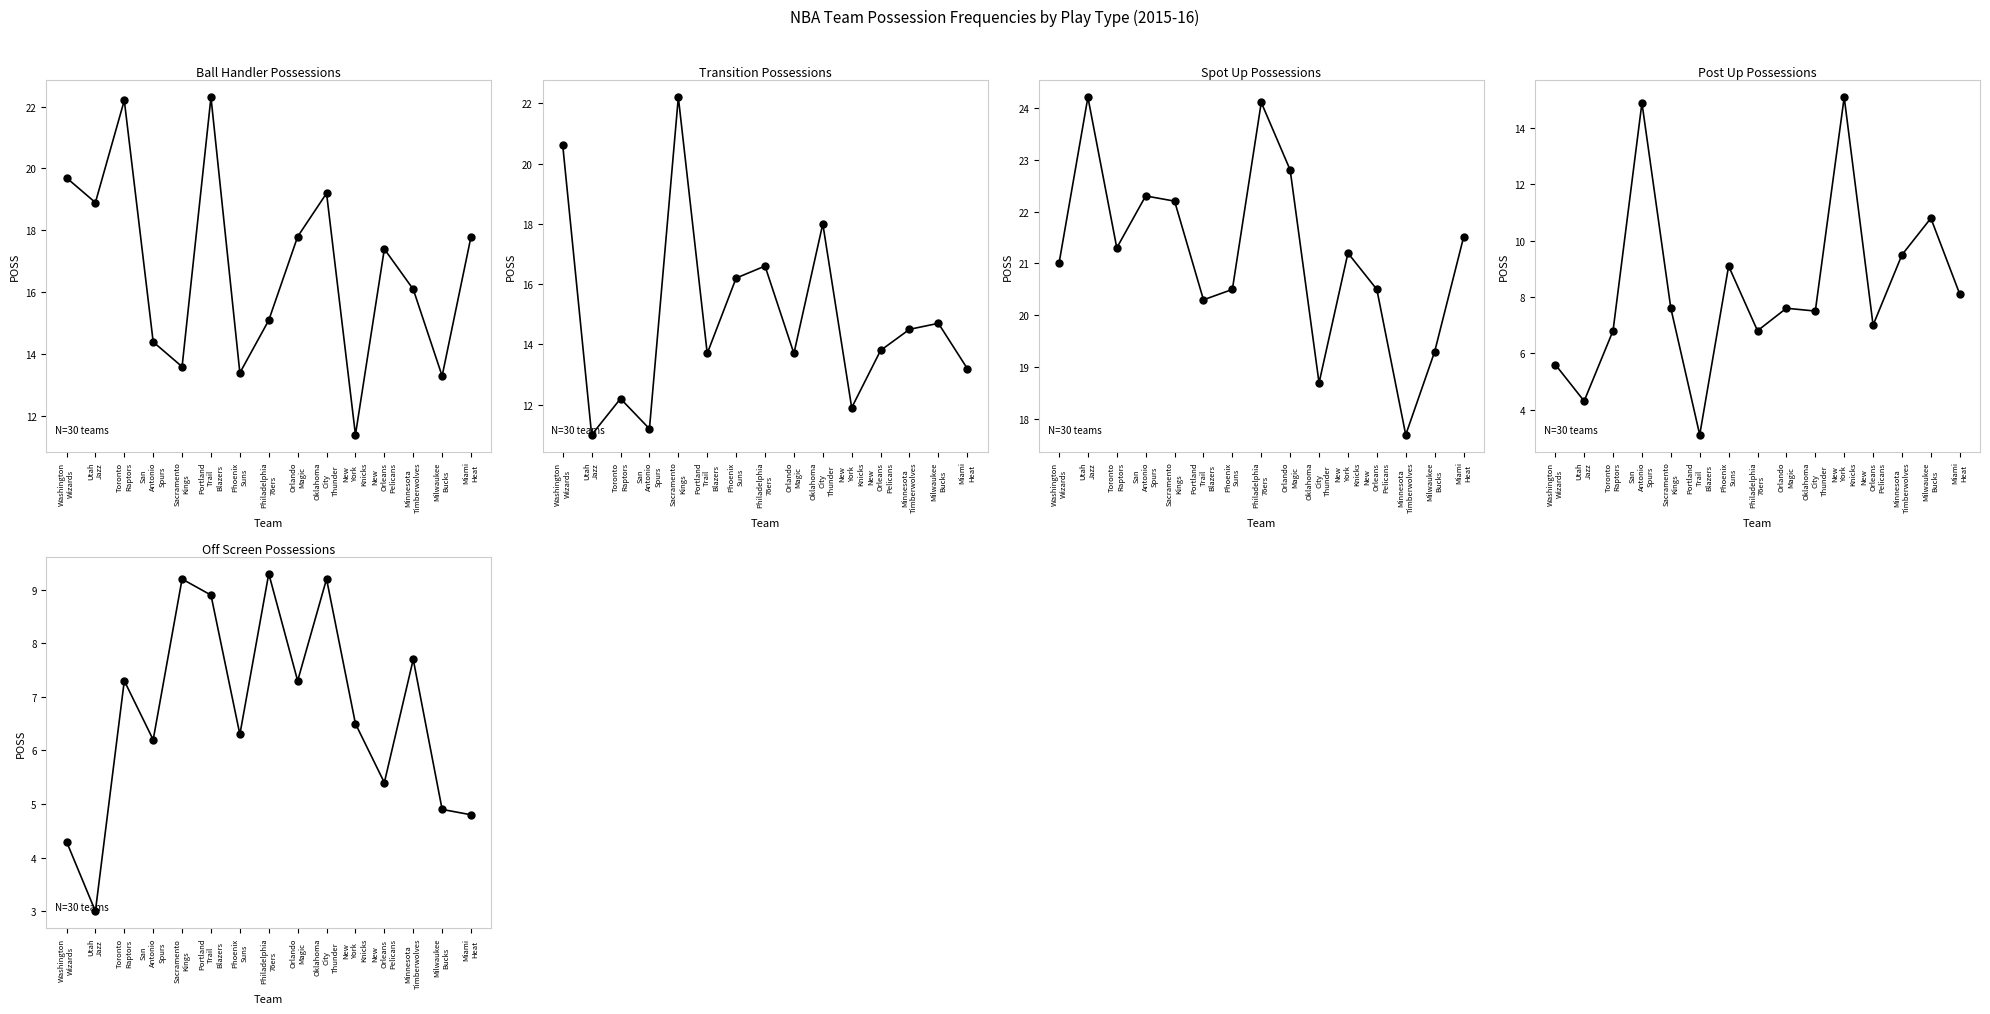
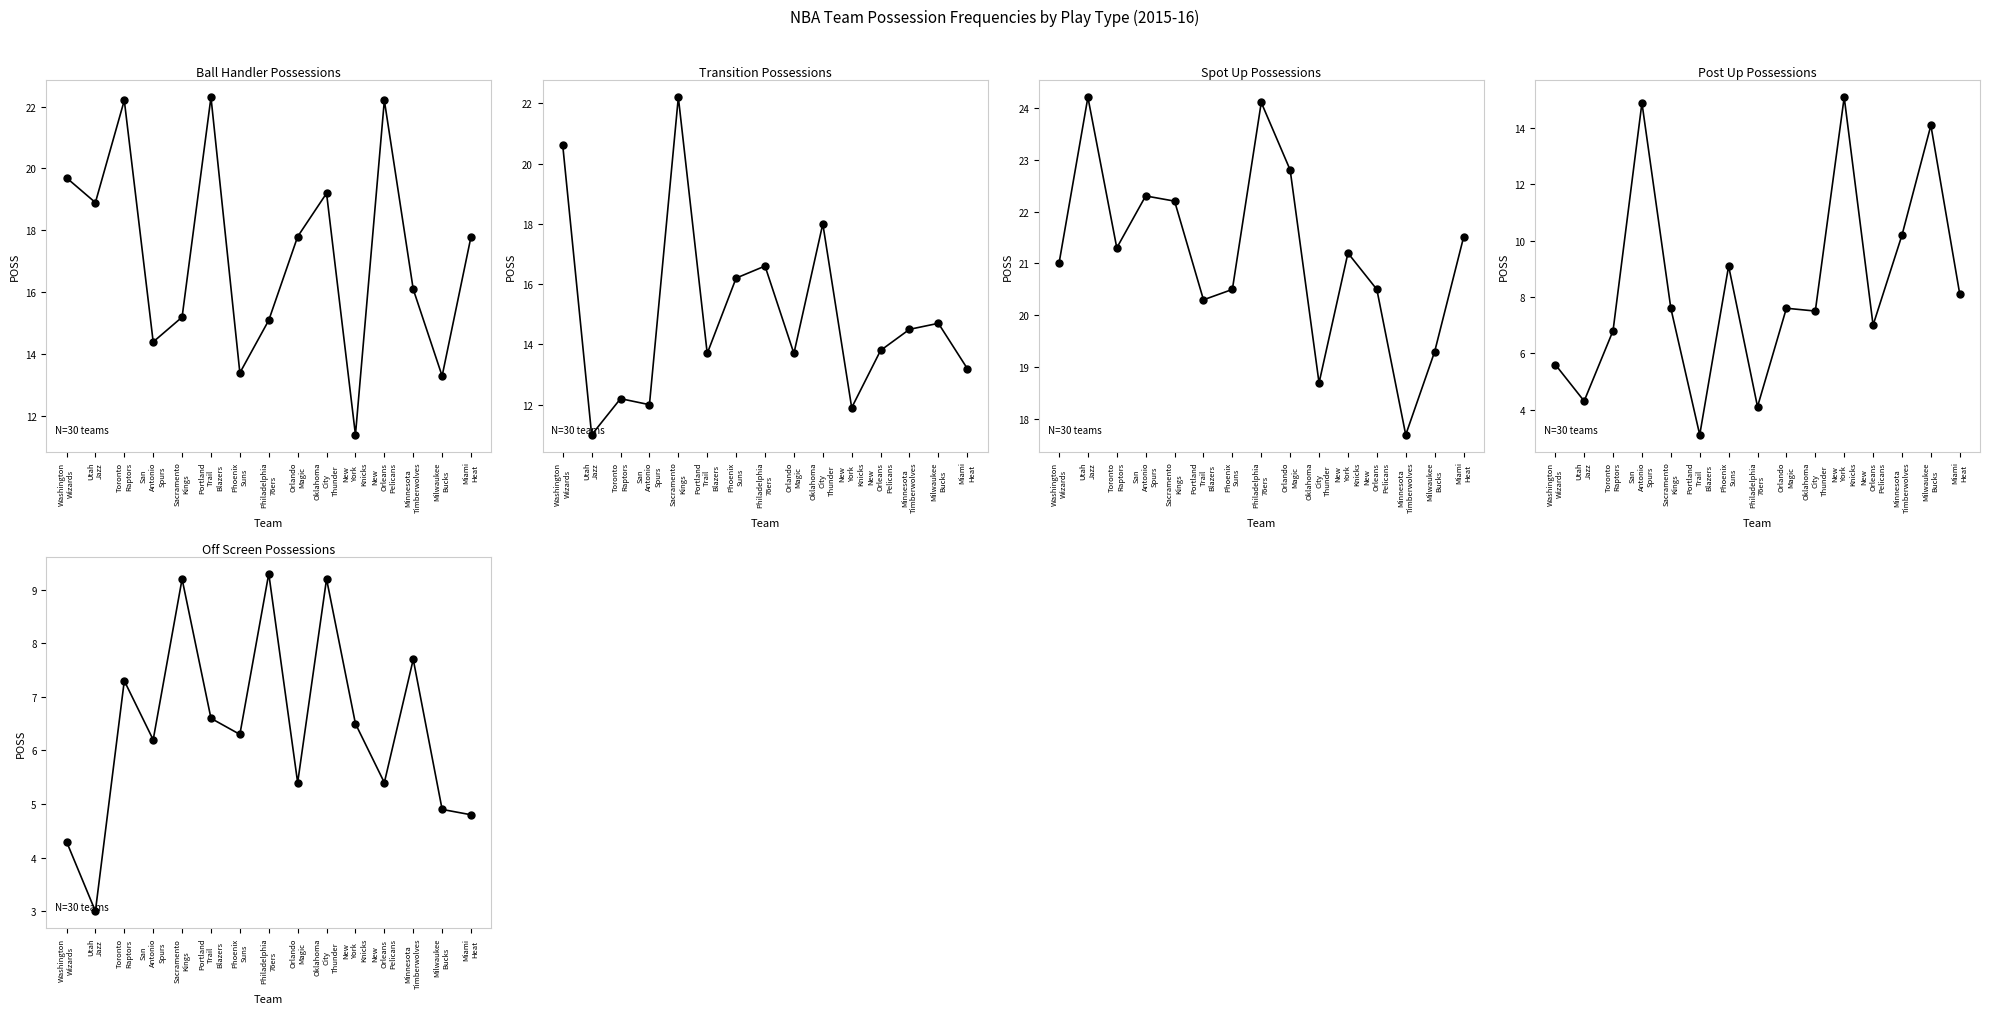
  {
    "Ball Handler Possessions": {
      "Washington Wizards": 19.7,
      "Utah Jazz": 18.9,
      "Toronto Raptors": 22.2,
      "San Antonio Spurs": 14.4,
-     "Sacramento Kings": 13.6,
+     "Sacramento Kings": 15.2,
      "Portland Trail Blazers": 22.3,
      "Phoenix Suns": 13.4,
      "Philadelphia 76ers": 15.1,
      "Orlando Magic": 17.8,
      "Oklahoma City Thunder": 19.2,
      "New York Knicks": 11.4,
-     "New Orleans Pelicans": 17.4,
+     "New Orleans Pelicans": 22.2,
      "Minnesota Timberwolves": 16.1,
      "Milwaukee Bucks": 13.3,
      "Miami Heat": 17.8
    },
    "Transition Possessions": {
      "Washington Wizards": 20.6,
      "Toronto Raptors": 12.2,
-     "San Antonio Spurs": 11.2,
+     "San Antonio Spurs": 12.0,
      "Sacramento Kings": 22.2,
      "Portland Trail Blazers": 13.7,
      "Phoenix Suns": 16.2,
      "Philadelphia 76ers": 16.6,
      "Orlando Magic": 13.7,
      "Oklahoma City Thunder": 18.0,
      "New York Knicks": 11.9,
      "New Orleans Pelicans": 13.8,
      "Minnesota Timberwolves": 14.5,
      "Milwaukee Bucks": 14.7,
      "Miami Heat": 13.2
    },
    "Spot Up Possessions": {
      "Washington Wizards": 21.0,
      "Utah Jazz": 24.2,
      "Toronto Raptors": 21.3,
      "San Antonio Spurs": 22.3,
      "Sacramento Kings": 22.2,
      "Portland Trail Blazers": 20.3,
      "Phoenix Suns": 20.5,
      "Philadelphia 76ers": 24.1,
      "Orlando Magic": 22.8,
      "Oklahoma City Thunder": 18.7,
      "New York Knicks": 21.2,
      "New Orleans Pelicans": 20.5,
      "Minnesota Timberwolves": 17.7,
      "Milwaukee Bucks": 19.3,
      "Miami Heat": 21.5
    },
    "Post Up Possessions": {
      "Washington Wizards": 5.6,
      "Toronto Raptors": 6.8,
      "San Antonio Spurs": 14.9,
      "Sacramento Kings": 7.6,
      "Portland Trail Blazers": 3.1,
      "Phoenix Suns": 9.1,
-     "Philadelphia 76ers": 6.8,
+     "Philadelphia 76ers": 4.1,
      "Orlando Magic": 7.6,
      "Oklahoma City Thunder": 7.5,
      "New York Knicks": 15.1,
      "New Orleans Pelicans": 7.0,
-     "Minnesota Timberwolves": 9.5,
-     "Milwaukee Bucks": 10.8,
+     "Minnesota Timberwolves": 10.2,
+     "Milwaukee Bucks": 14.1,
      "Miami Heat": 8.1
    },
    "Off Screen Possessions": {
      "Washington Wizards": 4.3,
      "Toronto Raptors": 7.3,
      "San Antonio Spurs": 6.2,
      "Sacramento Kings": 9.2,
-     "Portland Trail Blazers": 8.9,
+     "Portland Trail Blazers": 6.6,
      "Phoenix Suns": 6.3,
      "Philadelphia 76ers": 9.3,
-     "Orlando Magic": 7.3,
+     "Orlando Magic": 5.4,
      "Oklahoma City Thunder": 9.2,
      "New York Knicks": 6.5,
      "New Orleans Pelicans": 5.4,
      "Minnesota Timberwolves": 7.7,
      "Milwaukee Bucks": 4.9,
      "Miami Heat": 4.8
    }
  }
